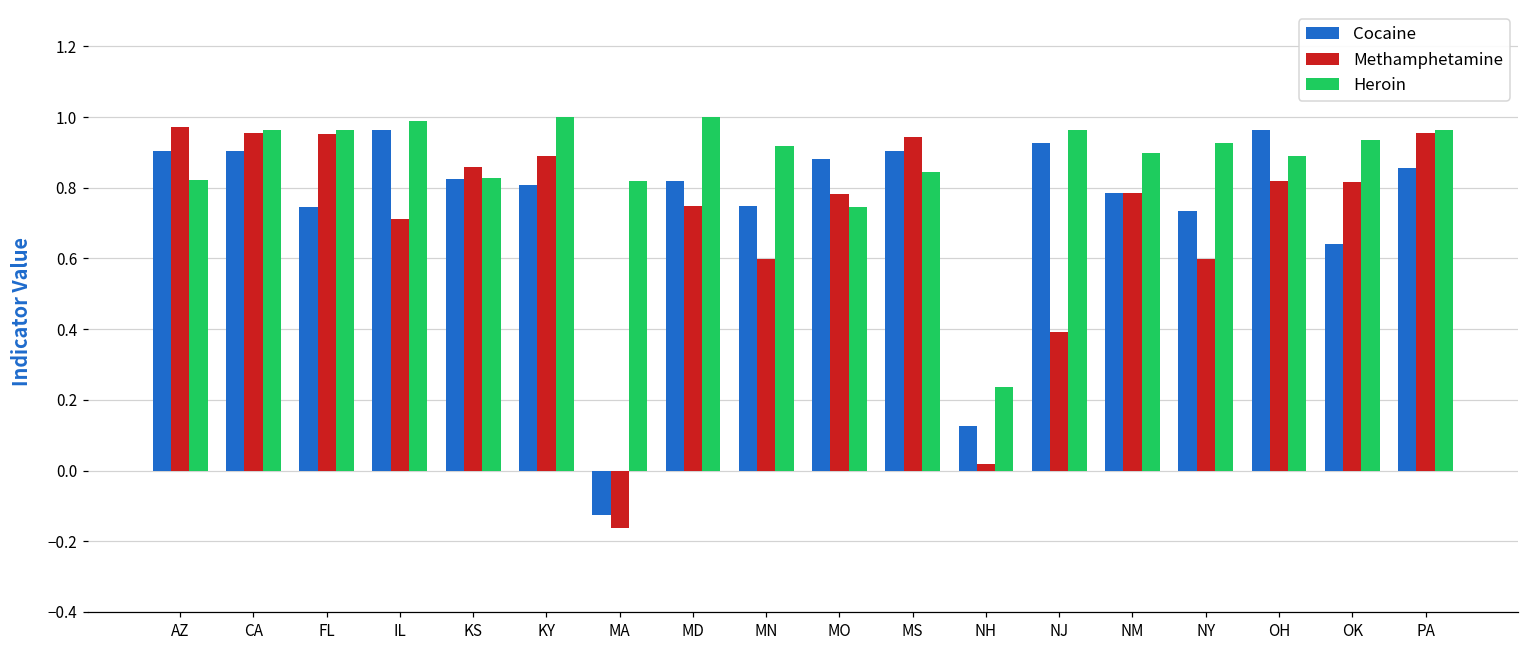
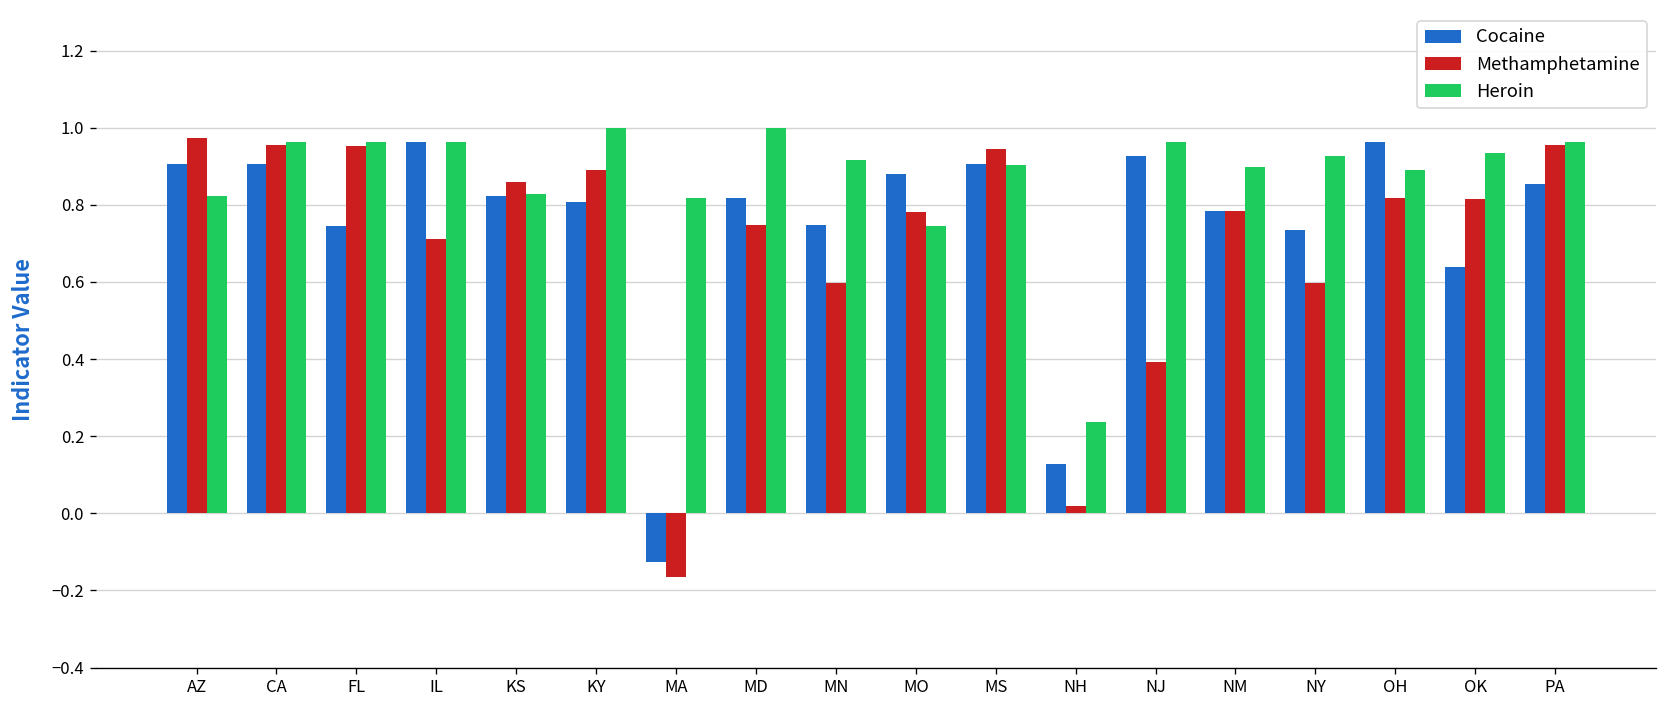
  {
    "Cocaine": {
      "AZ": 0.91,
      "CA": 0.91,
      "FL": 0.75,
      "IL": 0.96,
      "KS": 0.82,
      "KY": 0.81,
      "MA": -0.13,
      "MD": 0.82,
      "MN": 0.75,
      "MO": 0.88,
      "MS": 0.91,
      "NH": 0.13,
      "NJ": 0.93,
      "NM": 0.78,
      "NY": 0.73,
      "OH": 0.96,
      "OK": 0.64,
      "PA": 0.86
    },
    "Methamphetamine": {
      "AZ": 0.97,
      "CA": 0.95,
      "FL": 0.95,
      "IL": 0.71,
      "KS": 0.86,
      "KY": 0.89,
      "MA": -0.16,
      "MD": 0.75,
      "MN": 0.60,
      "MO": 0.78,
      "MS": 0.94,
      "NH": 0.02,
      "NJ": 0.39,
      "NM": 0.79,
      "NY": 0.60,
      "OH": 0.82,
      "OK": 0.82,
      "PA": 0.95
    },
    "Heroin": {
      "AZ": 0.82,
      "CA": 0.96,
      "FL": 0.96,
-     "IL": 0.99,
+     "IL": 0.96,
      "KS": 0.83,
      "KY": 1.00,
      "MA": 0.82,
      "MD": 1.00,
      "MN": 0.92,
      "MO": 0.75,
-     "MS": 0.84,
+     "MS": 0.90,
      "NH": 0.24,
      "NJ": 0.96,
      "NM": 0.90,
      "NY": 0.93,
      "OH": 0.89,
      "OK": 0.94,
      "PA": 0.96
    }
  }
